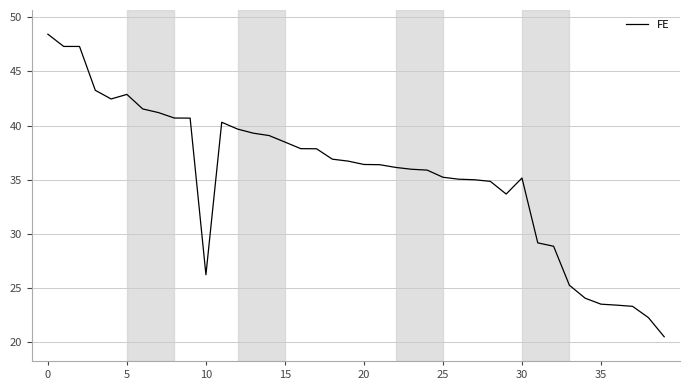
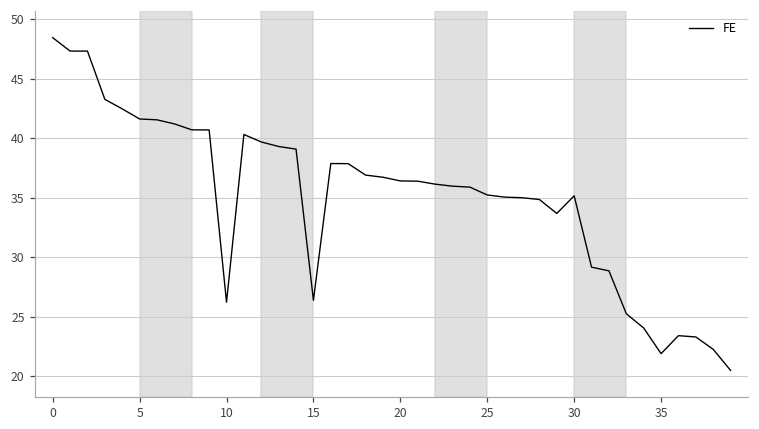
  {
    "0": 48.4,
-   "5": 42.9,
+   "5": 41.6,
    "10": 26.2,
-   "15": 38.5,
+   "15": 26.4,
    "20": 36.4,
    "25": 35.2,
    "30": 35.2,
-   "35": 23.5
+   "35": 21.9
  }
